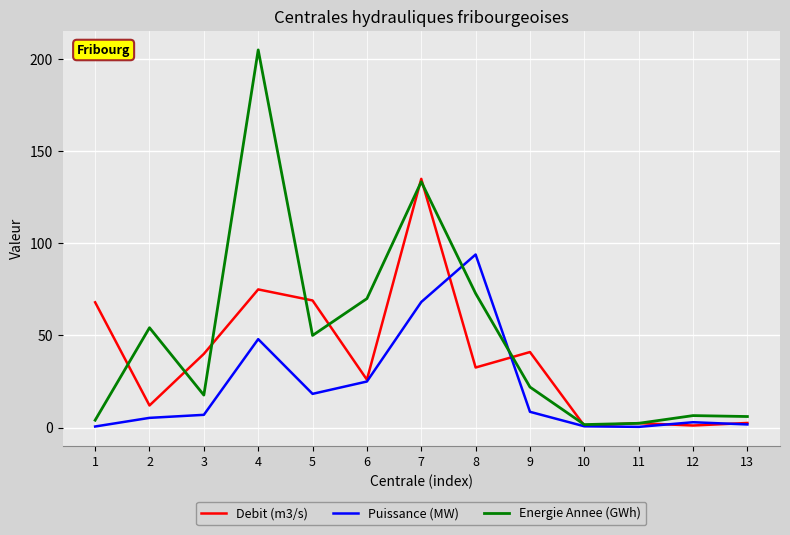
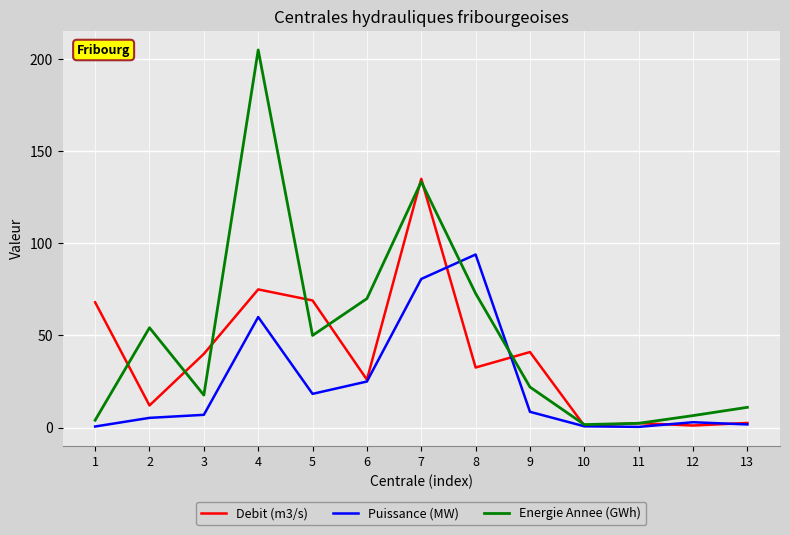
  {
    "Debit (m3/s)": {
      "1": 68,
      "2": 12,
      "3": 40,
      "4": 75,
      "5": 69,
      "7": 135,
      "8": 33,
      "9": 41,
      "12": 1
    },
    "Puissance (MW)": {
      "1": 1,
      "2": 5,
      "3": 7,
-     "4": 48,
+     "4": 60,
      "5": 18,
-     "7": 68,
+     "7": 81,
      "8": 94,
      "9": 9,
      "11": 0,
      "12": 3
    },
    "Energie Annee (GWh)": {
      "1": 4,
      "2": 54,
      "3": 18,
      "4": 205,
      "5": 50,
      "6": 70,
      "7": 133,
      "8": 73,
      "9": 22,
      "12": 7,
-     "13": 6
+     "13": 11
    }
  }
